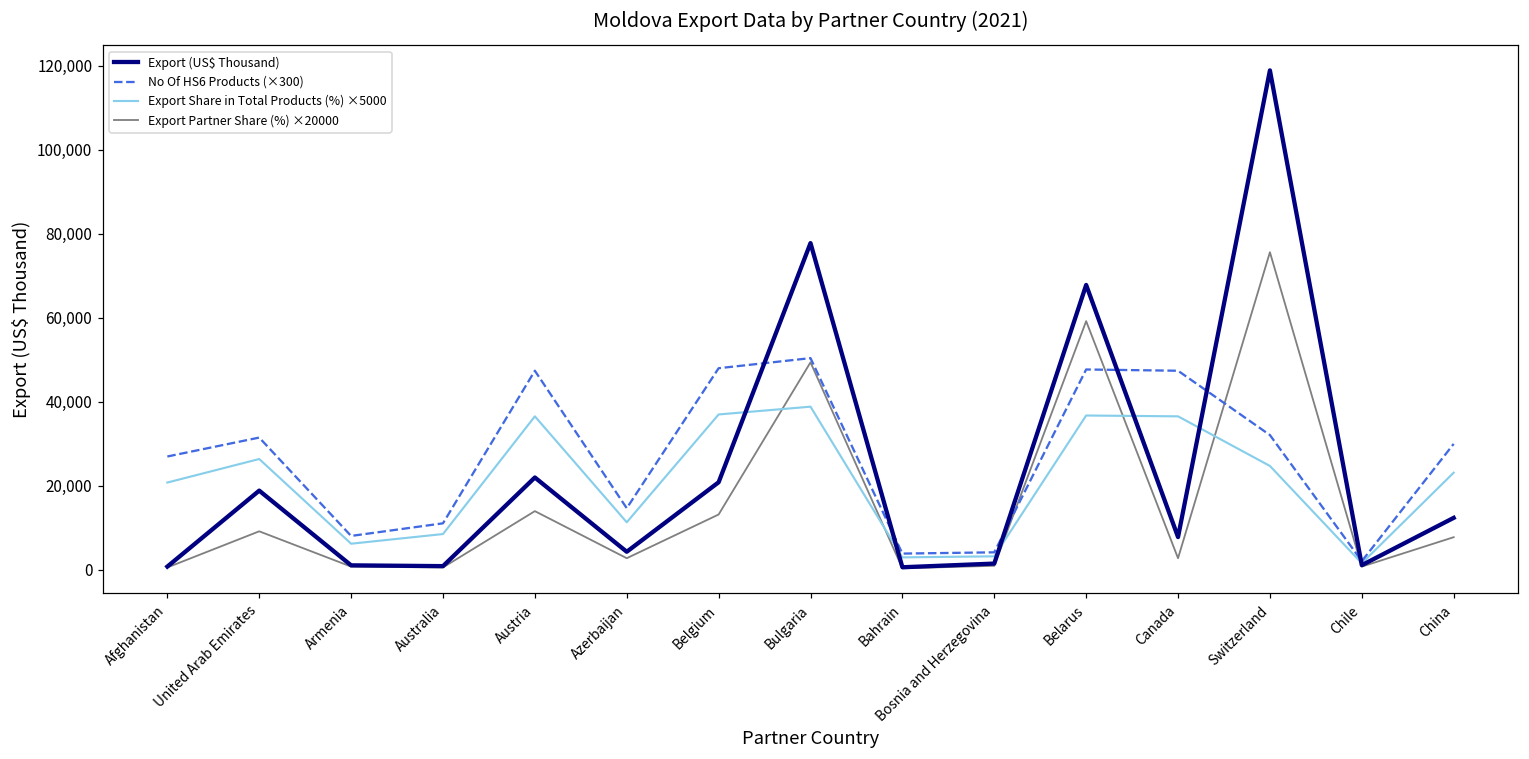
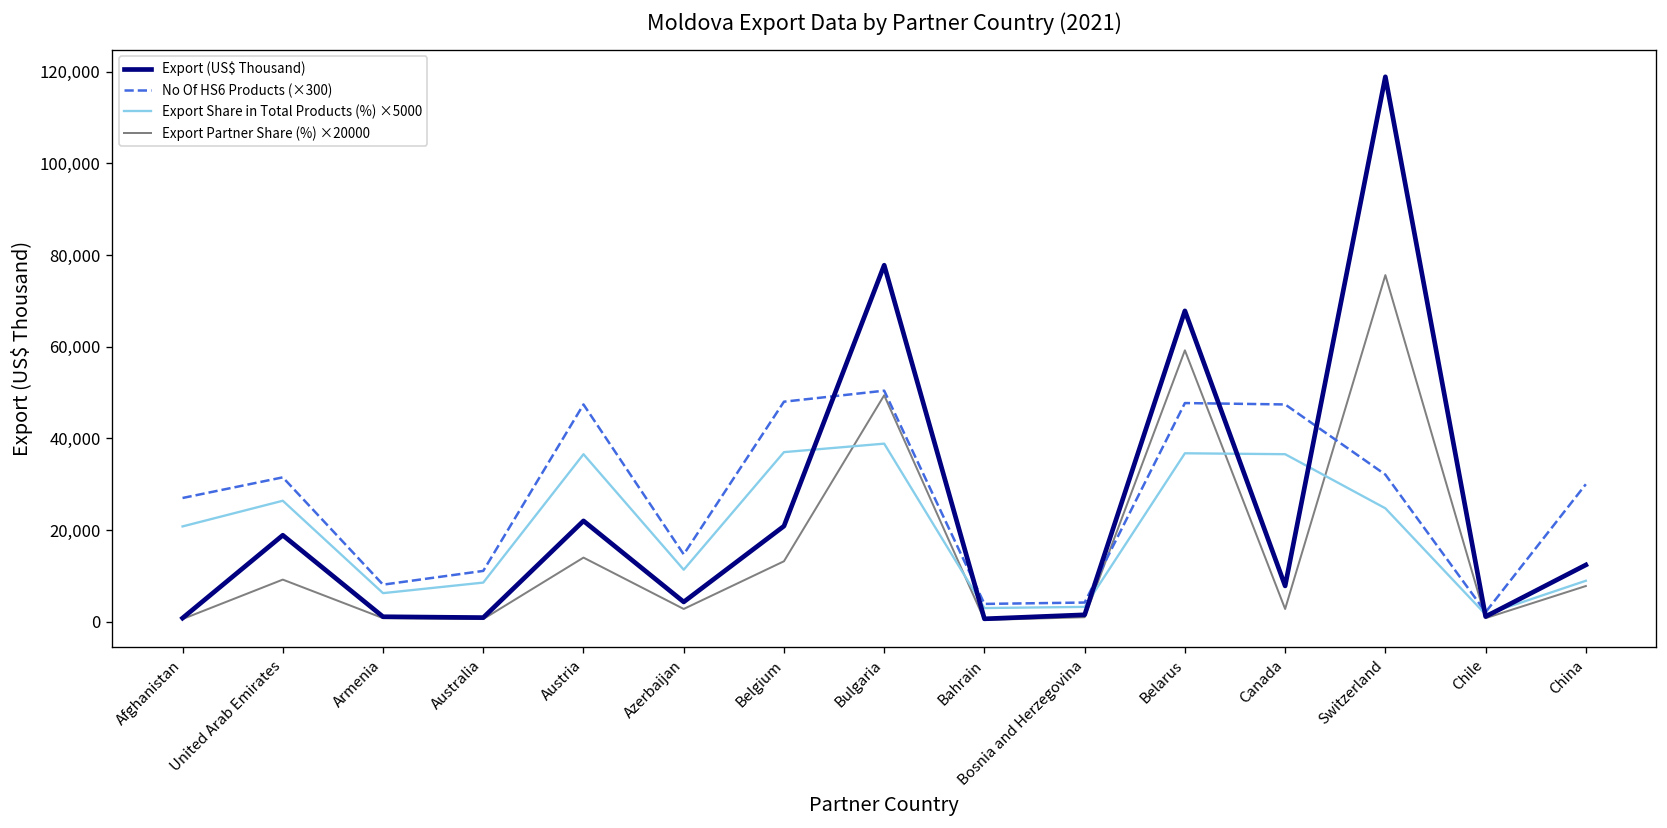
  {
    "Export (US$ Thousand)": {
      "United Arab Emirates": "19,000",
      "Austria": "22,000",
      "Azerbaijan": "4,000",
      "Belgium": "21,000",
      "Bulgaria": "78,000",
      "Belarus": "68,000",
      "Canada": "8,000",
      "Switzerland": "119,000",
      "China": "12,000"
    },
    "No Of HS6 Products (×300)": {
      "Afghanistan": "27,000",
      "United Arab Emirates": "32,000",
      "Armenia": "8,000",
      "Australia": "11,000",
      "Austria": "47,000",
      "Azerbaijan": "15,000",
      "Belgium": "48,000",
      "Bulgaria": "50,000",
      "Bahrain": "4,000",
      "Bosnia and Herzegovina": "4,000",
      "Belarus": "48,000",
      "Canada": "47,000",
      "Switzerland": "32,000",
      "China": "30,000"
    },
    "Export Share in Total Products (%) ×5000": {
      "Afghanistan": "21,000",
      "United Arab Emirates": "26,000",
      "Armenia": "6,000",
      "Australia": "9,000",
      "Austria": "37,000",
      "Azerbaijan": "11,000",
      "Belgium": "37,000",
      "Bulgaria": "39,000",
      "Bahrain": "3,000",
      "Bosnia and Herzegovina": "3,000",
      "Belarus": "37,000",
      "Canada": "37,000",
      "Switzerland": "25,000",
-     "China": "23,000"
+     "China": "9,000"
    },
    "Export Partner Share (%) ×20000": {
      "United Arab Emirates": "9,000",
      "Austria": "14,000",
      "Azerbaijan": "3,000",
      "Belgium": "13,000",
      "Bulgaria": "49,000",
      "Belarus": "59,000",
      "Canada": "3,000",
      "Switzerland": "76,000",
      "China": "8,000"
    }
  }
